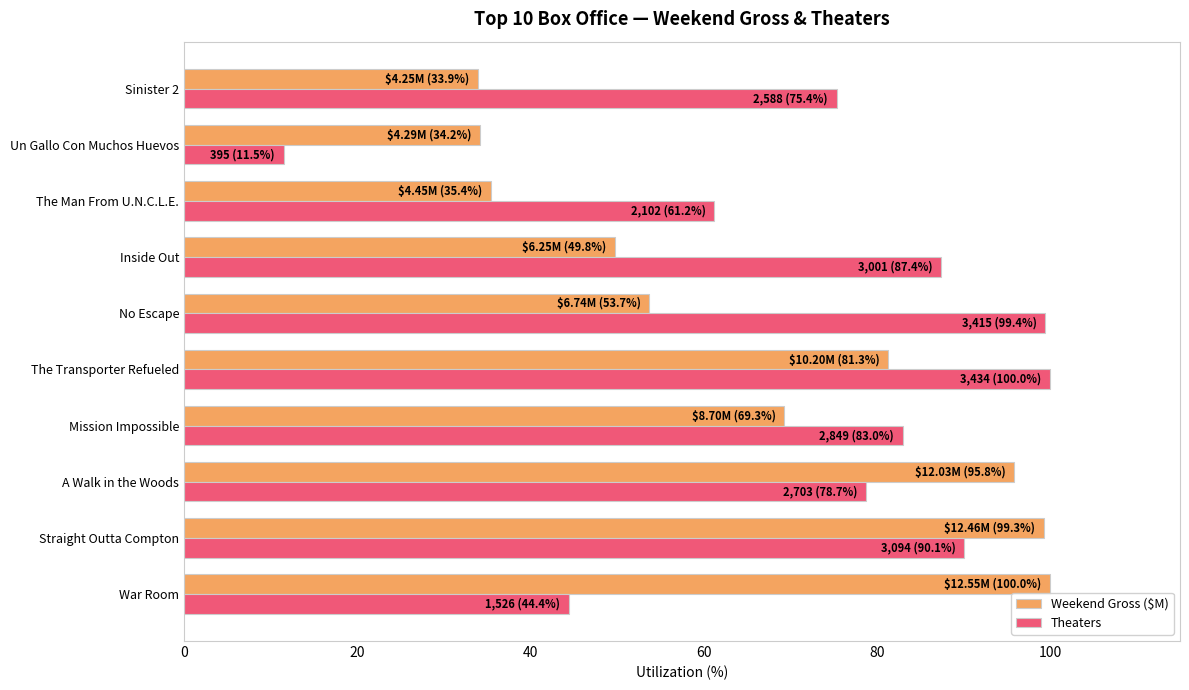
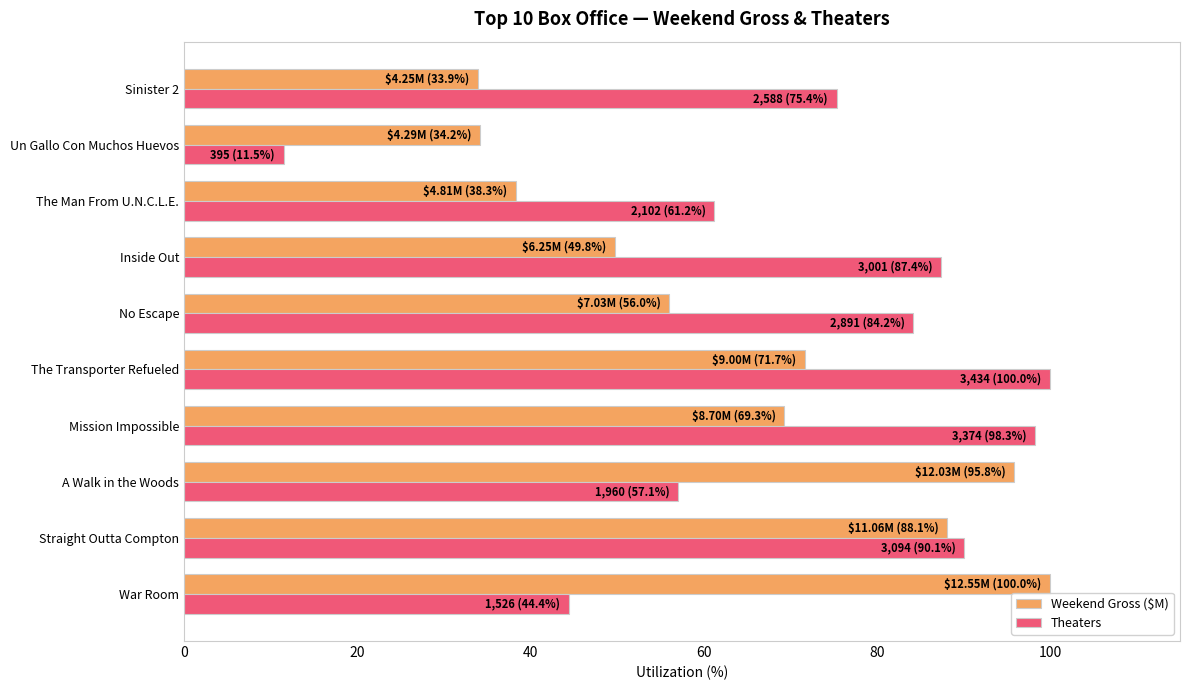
  {
    "Weekend Gross ($M)": {
      "Sinister 2": "(33.9%)",
      "Un Gallo Con Muchos Huevos": "(34.2%)",
-     "The Man From U.N.C.L.E.": "$4.45M (35.4%)",
+     "The Man From U.N.C.L.E.": "$4.81M (38.3%)",
      "Inside Out": "(49.8%)",
-     "No Escape": "$6.74M (53.7%)",
-     "The Transporter Refueled": "$10.20M (81.3%)",
+     "No Escape": "$7.03M (56.0%)",
+     "The Transporter Refueled": "$9.00M (71.7%)",
      "Mission Impossible": "(69.3%)",
      "A Walk in the Woods": "(95.8%)",
-     "Straight Outta Compton": "$12.46M (99.3%)",
+     "Straight Outta Compton": "$11.06M (88.1%)",
      "War Room": "(100.0%)"
    },
    "Theaters": {
      "Sinister 2": "(75.4%)",
      "Un Gallo Con Muchos Huevos": "(11.5%)",
      "The Man From U.N.C.L.E.": "(61.2%)",
      "Inside Out": "(87.4%)",
-     "No Escape": "3,415 (99.4%)",
+     "No Escape": "2,891 (84.2%)",
      "The Transporter Refueled": "(100.0%)",
-     "Mission Impossible": "2,849 (83.0%)",
-     "A Walk in the Woods": "2,703 (78.7%)",
+     "Mission Impossible": "3,374 (98.3%)",
+     "A Walk in the Woods": "1,960 (57.1%)",
      "Straight Outta Compton": "(90.1%)",
      "War Room": "(44.4%)"
    }
  }
